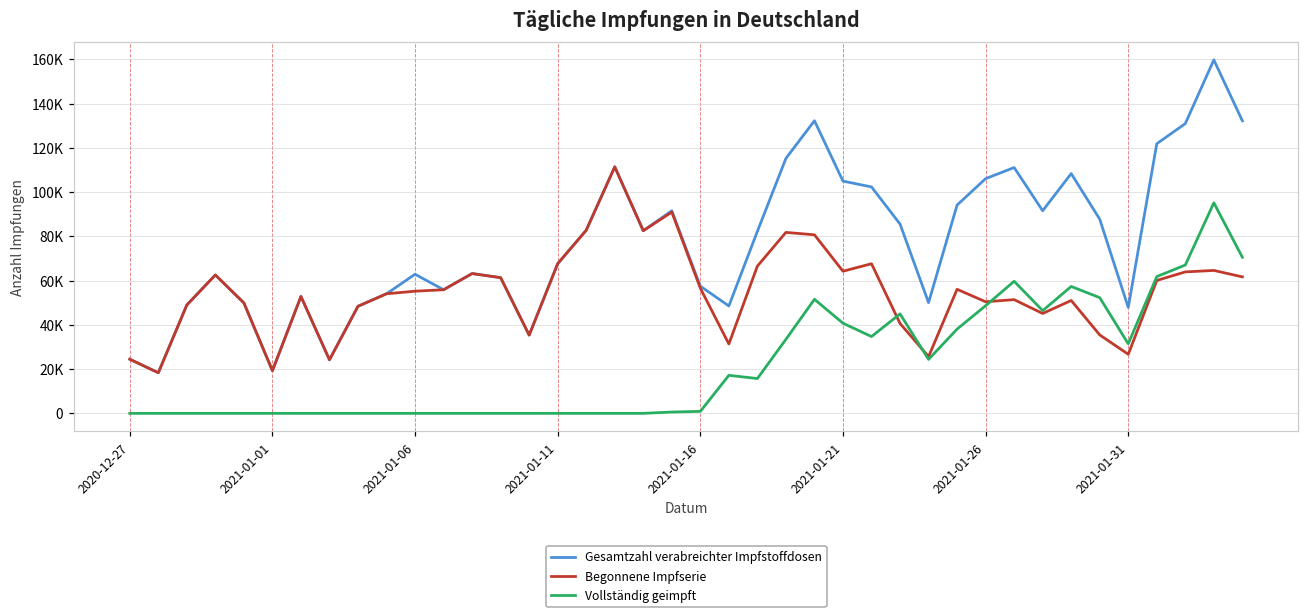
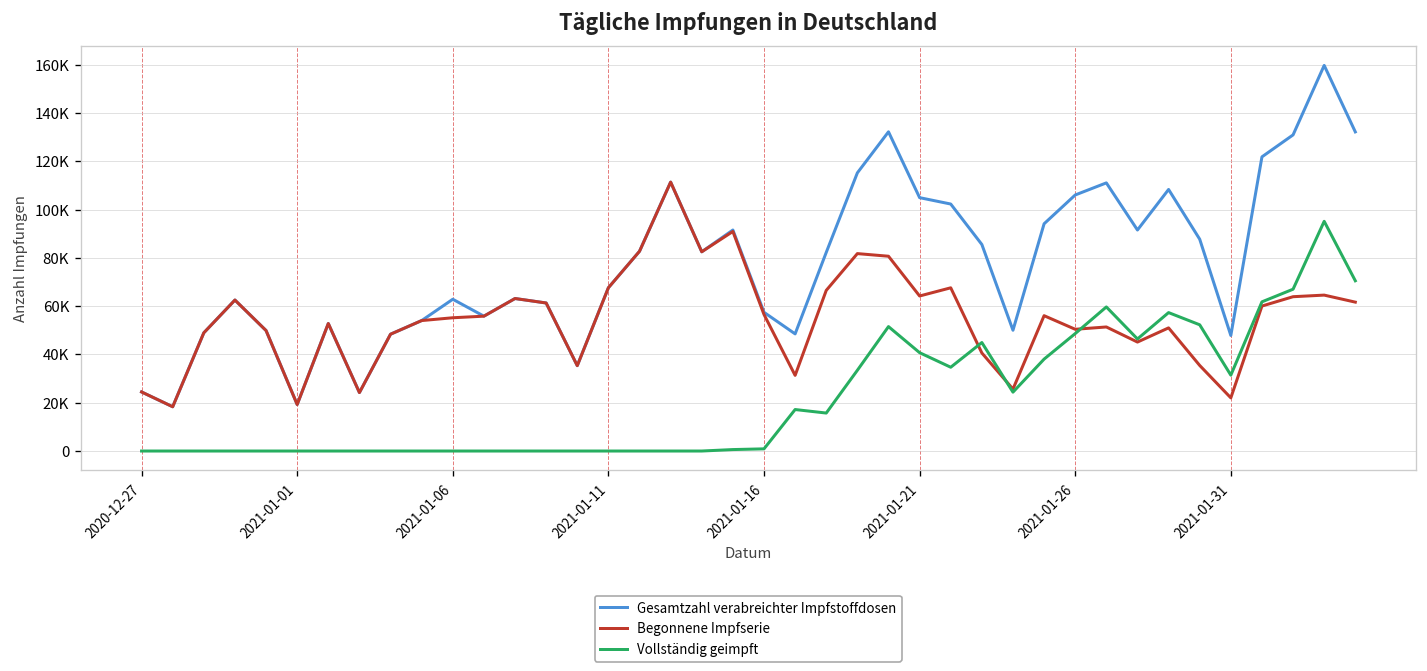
  {
    "Gesamtzahl verabreichter Impfstoffdosen": {
      "2021-01-06": 63000,
      "2021-01-21": 105000,
      "2021-01-26": 106000,
      "2021-01-31": 48000
    },
    "Begonnene Impfserie": {
      "2021-01-06": 55000,
      "2021-01-21": 64000,
      "2021-01-26": 50000,
-     "2021-01-31": 27000
+     "2021-01-31": 22000
    },
    "Vollständig geimpft": {
      "2020-12-27": 0,
      "2021-01-01": 0,
      "2021-01-06": 0,
      "2021-01-11": 0,
      "2021-01-16": 1000,
      "2021-01-21": 41000,
      "2021-01-26": 49000,
      "2021-01-31": 31000
    }
  }
